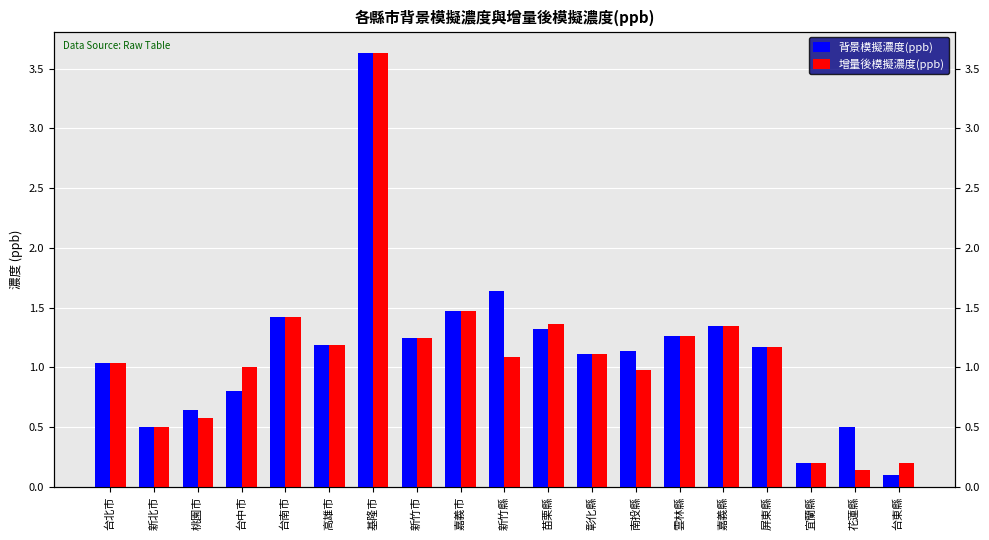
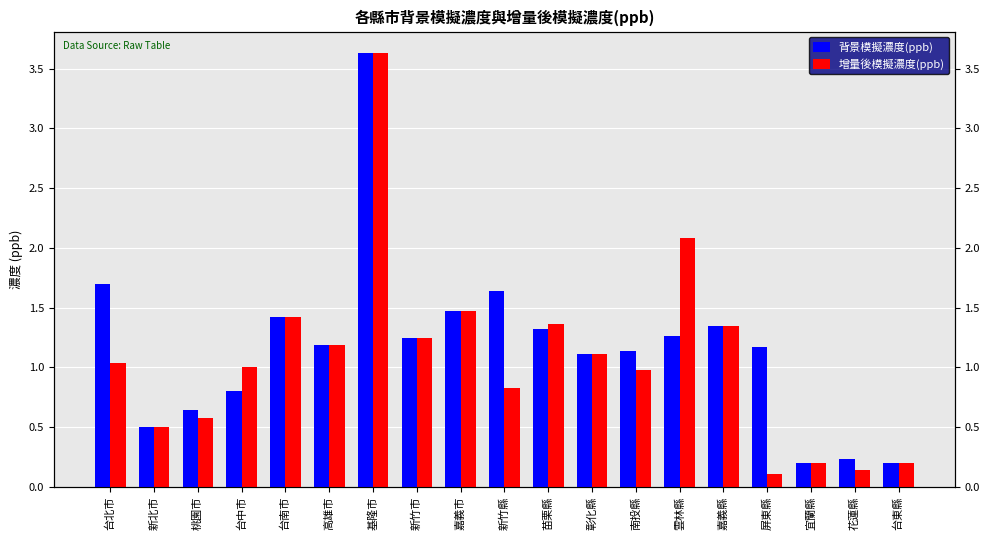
  {
    "背景模擬濃度(ppb)": {
-     "台北市": 1.04,
+     "台北市": 1.70,
      "新北市": 0.50,
      "桃園市": 0.64,
      "台中市": 0.80,
      "台南市": 1.42,
      "高雄市": 1.19,
      "基隆市": 3.63,
      "新竹市": 1.25,
      "嘉義市": 1.47,
      "新竹縣": 1.64,
      "苗栗縣": 1.32,
      "彰化縣": 1.11,
      "南投縣": 1.14,
      "雲林縣": 1.26,
      "嘉義縣": 1.35,
      "屏東縣": 1.17,
      "宜蘭縣": 0.20,
-     "花蓮縣": 0.50,
-     "台東縣": 0.1
+     "花蓮縣": 0.23,
+     "台東縣": 0.2
    },
    "增量後模擬濃度(ppb)": {
      "台北市": 1.04,
      "新北市": 0.50,
      "桃園市": 0.58,
      "台中市": 1.00,
      "台南市": 1.42,
      "高雄市": 1.19,
      "基隆市": 3.63,
      "新竹市": 1.25,
      "嘉義市": 1.47,
-     "新竹縣": 1.09,
+     "新竹縣": 0.83,
      "苗栗縣": 1.36,
      "彰化縣": 1.11,
      "南投縣": 0.98,
-     "雲林縣": 1.26,
+     "雲林縣": 2.08,
      "嘉義縣": 1.35,
-     "屏東縣": 1.17,
+     "屏東縣": 0.11,
      "宜蘭縣": 0.20,
      "花蓮縣": 0.14,
      "台東縣": 0.20
    }
  }
